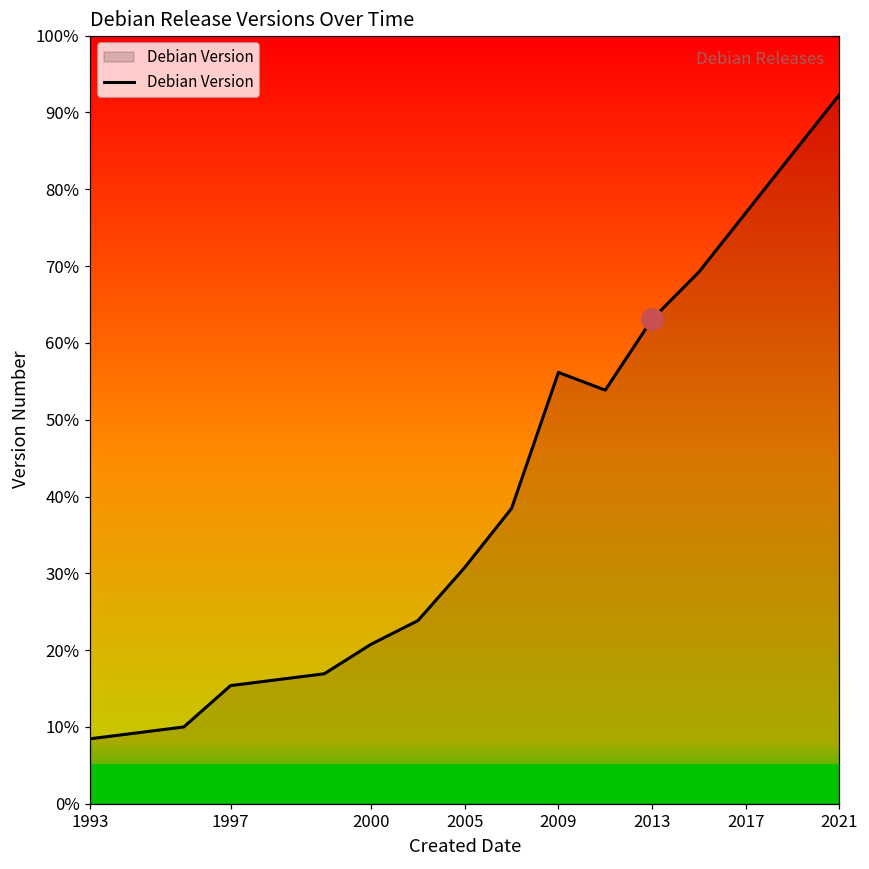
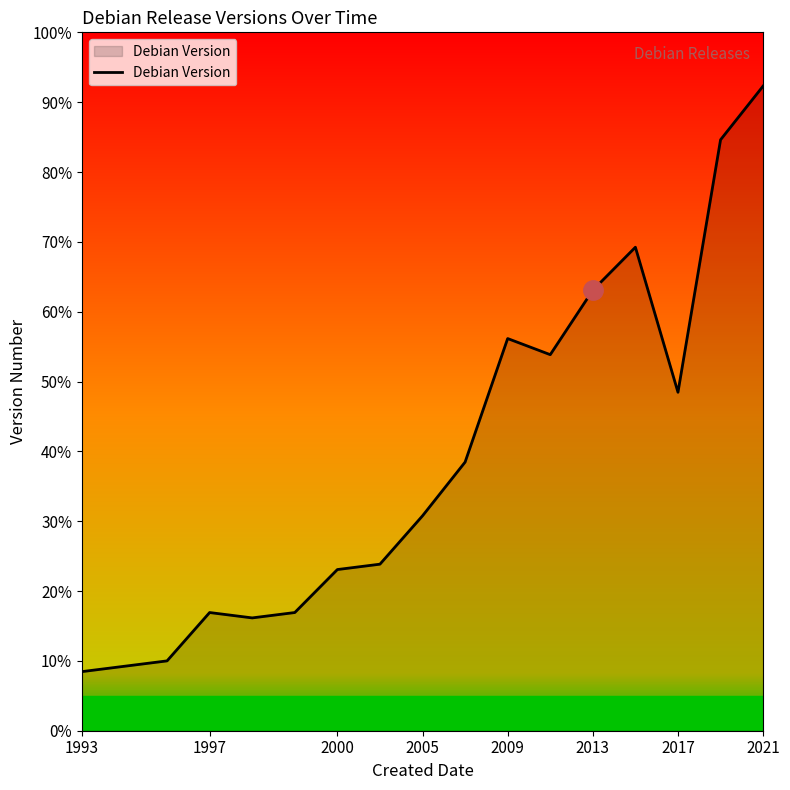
  {
    "Debian Version": {
      "1993": "8%",
-     "1997": "15%",
-     "2000": "21%",
+     "1997": "17%",
+     "2000": "23%",
      "2005": "31%",
      "2009": "56%",
-     "2017": "77%",
+     "2017": "48%",
      "2021": "92%"
    }
  }
